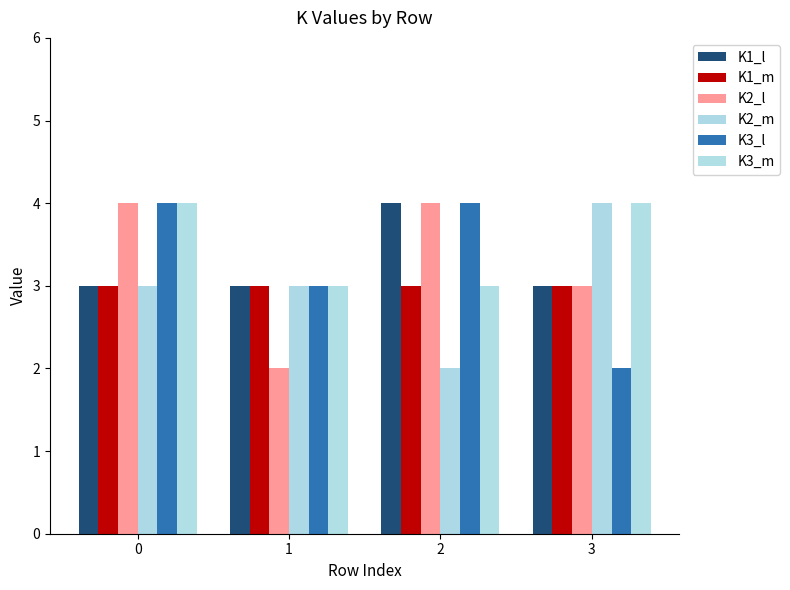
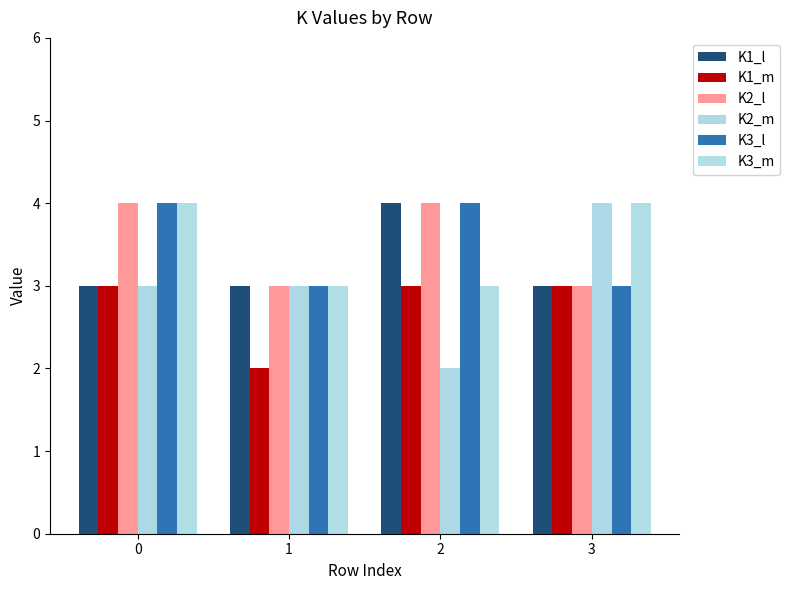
  {
    "K1_l": {
      "0": 3,
      "1": 3,
      "2": 4,
      "3": 3
    },
    "K1_m": {
      "0": 3,
-     "1": 3,
+     "1": 2,
      "2": 3,
      "3": 3
    },
    "K2_l": {
      "0": 4,
-     "1": 2,
+     "1": 3,
      "2": 4,
      "3": 3
    },
    "K3_l": {
      "0": 4,
      "1": 3,
      "2": 4,
-     "3": 2
+     "3": 3
    }
  }
